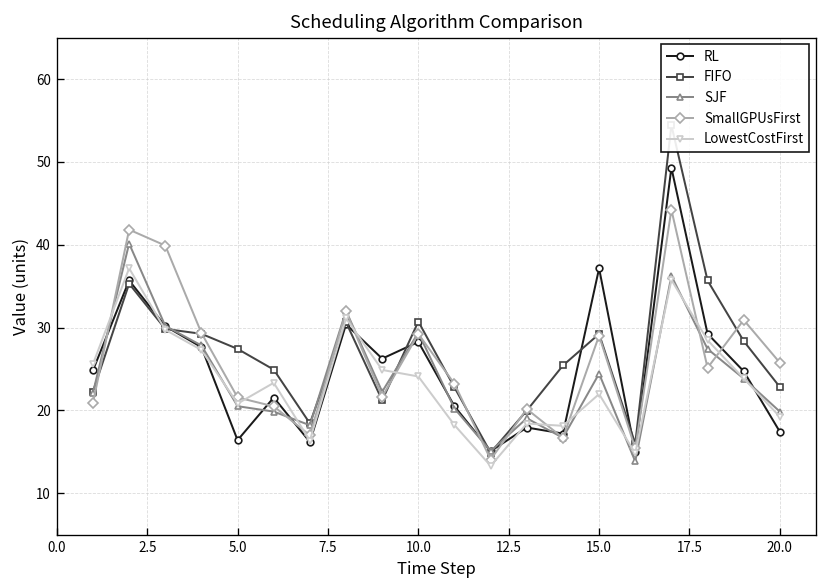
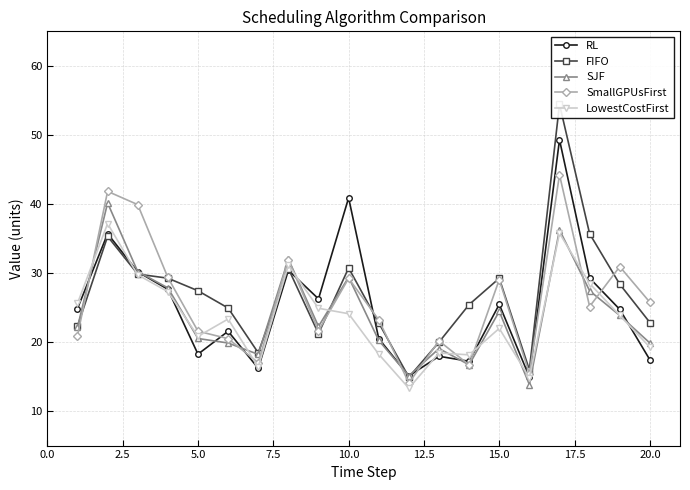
  {
    "RL": {
-     "5.0": 16,
-     "10.0": 28,
-     "15.0": 37,
+     "5.0": 18,
+     "10.0": 41,
+     "15.0": 25,
      "20.0": 17
    },
    "FIFO": {
      "5.0": 27,
      "10.0": 31,
      "20.0": 23
    }
  }
